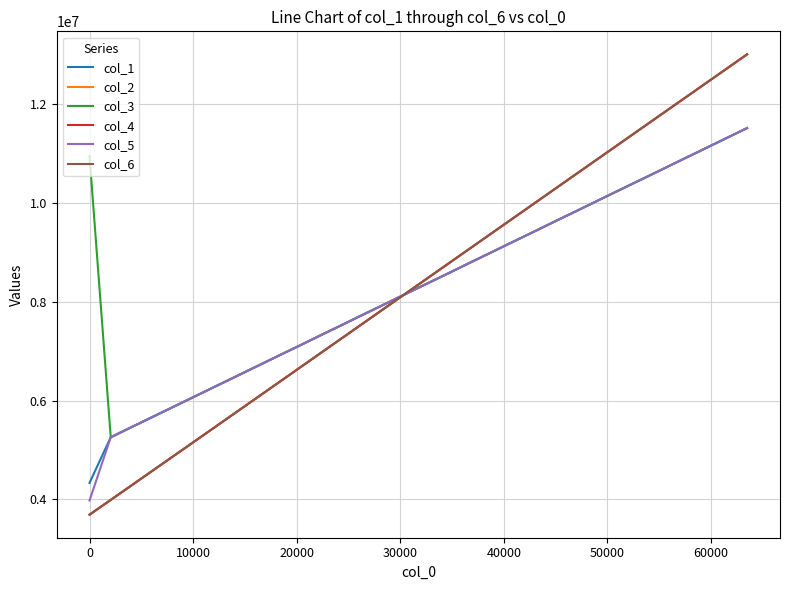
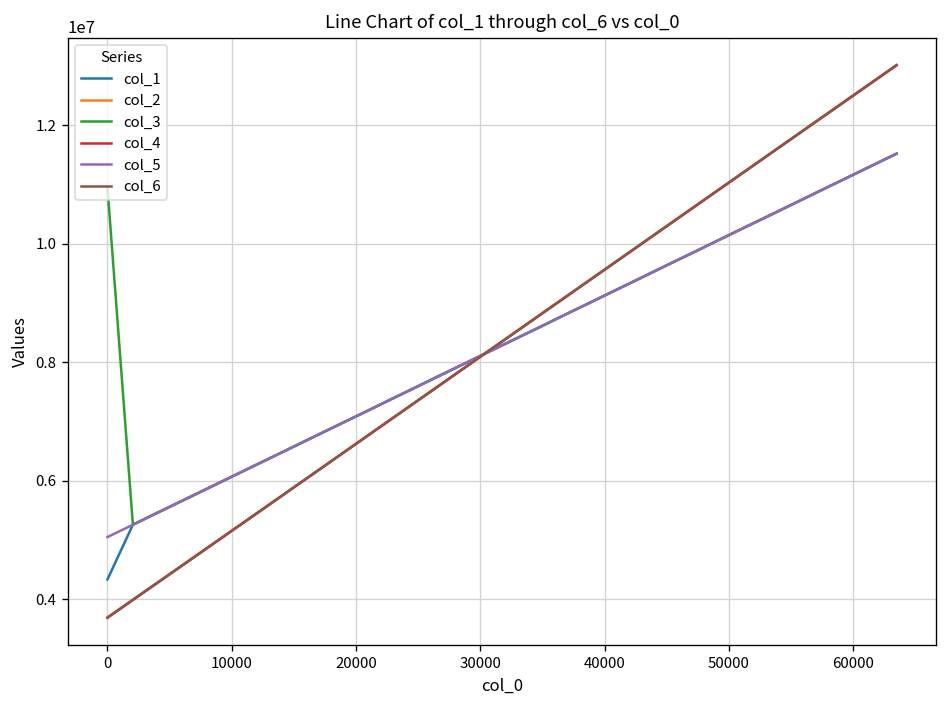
  {
    "col_1": {
      "0": 4300000
    },
    "col_6": {
      "0": 3700000
    },
    "col_5": {
-     "0": 4000000
+     "0": 5000000
    }
  }
